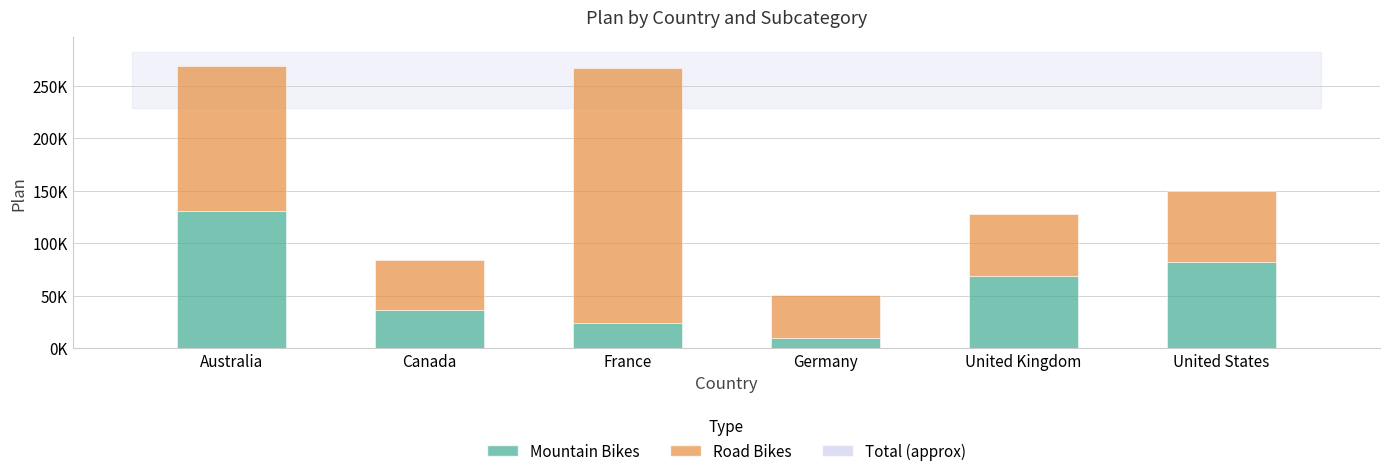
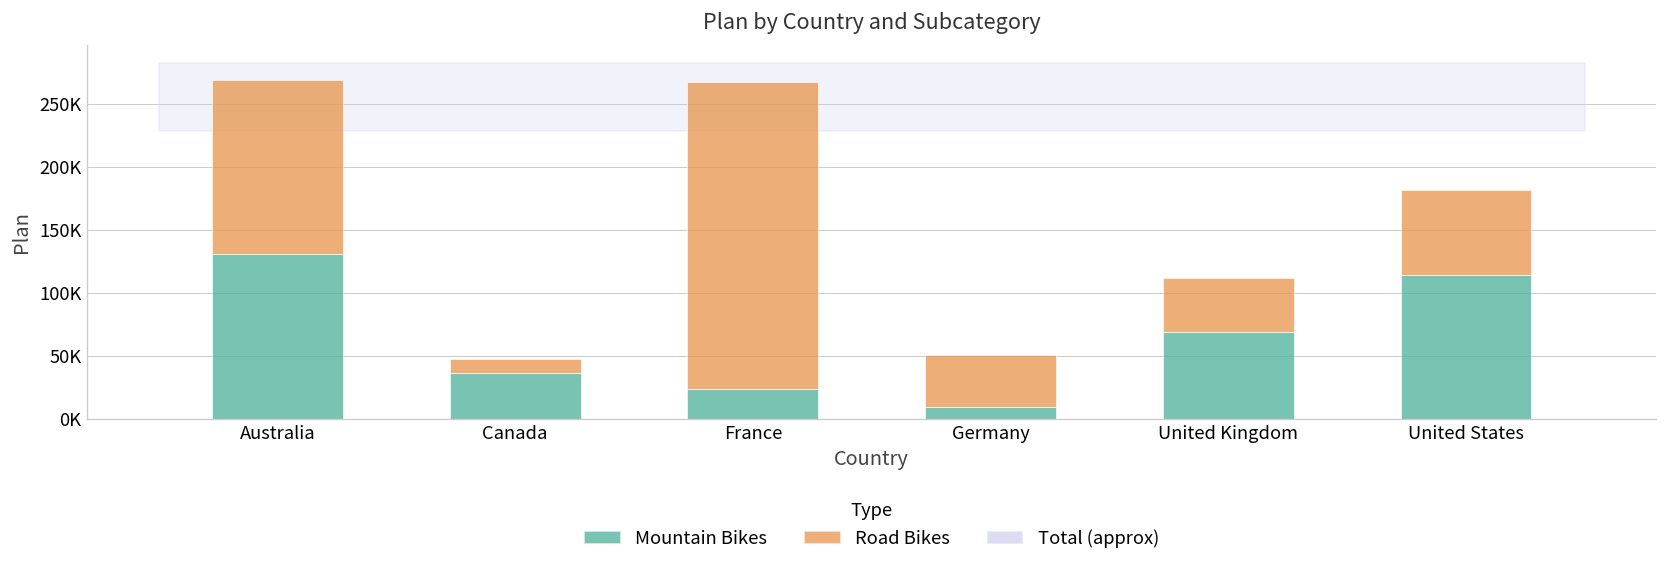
  {
    "Mountain Bikes": {
      "Australia": 131000,
      "Canada": 36000,
      "France": 24000,
      "Germany": 10000,
      "United Kingdom": 69000,
-     "United States": 82000
+     "United States": 114000
    },
    "Road Bikes": {
      "Australia": 138000,
-     "Canada": 47000,
+     "Canada": 11000,
      "France": 243000,
      "Germany": 41000,
-     "United Kingdom": 59000,
+     "United Kingdom": 43000,
      "United States": 67000
    }
  }
